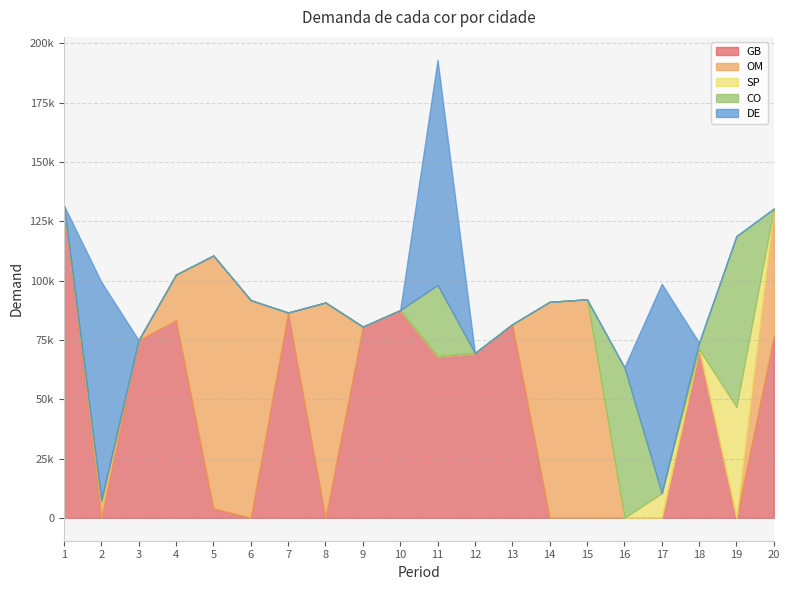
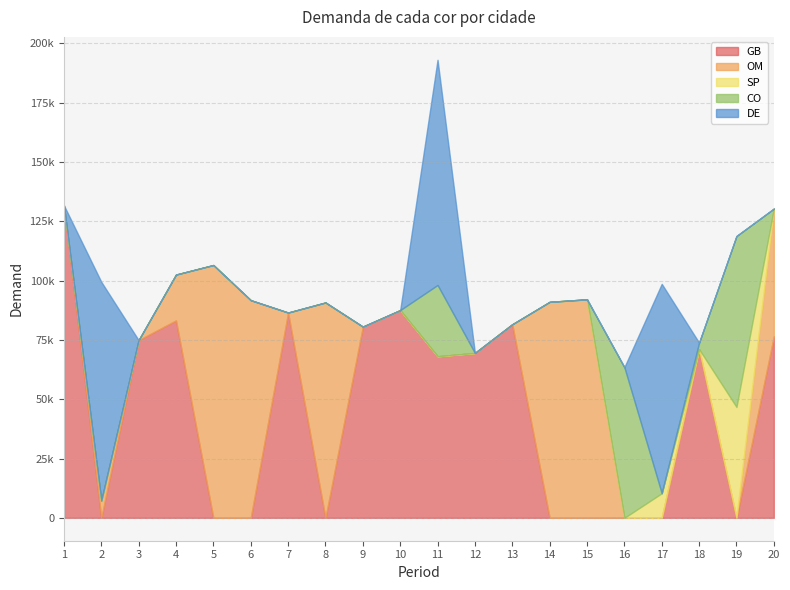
  {
    "GB": {
      "2": 0,
      "4": 83000,
-     "5": 4000,
+     "5": 0,
      "6": 0,
      "8": 0,
      "14": 0,
      "15": 0,
      "20": 77000
    },
    "SP": {
      "19": 47000
    },
    "CO": {
      "11": 30000
    },
    "DE": {
      "2": 92000,
      "11": 95000,
      "17": 88000
    }
  }
